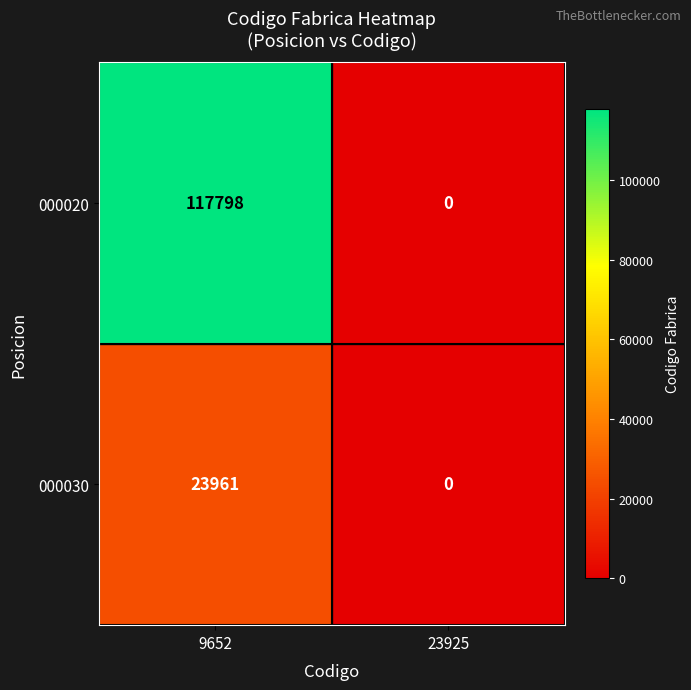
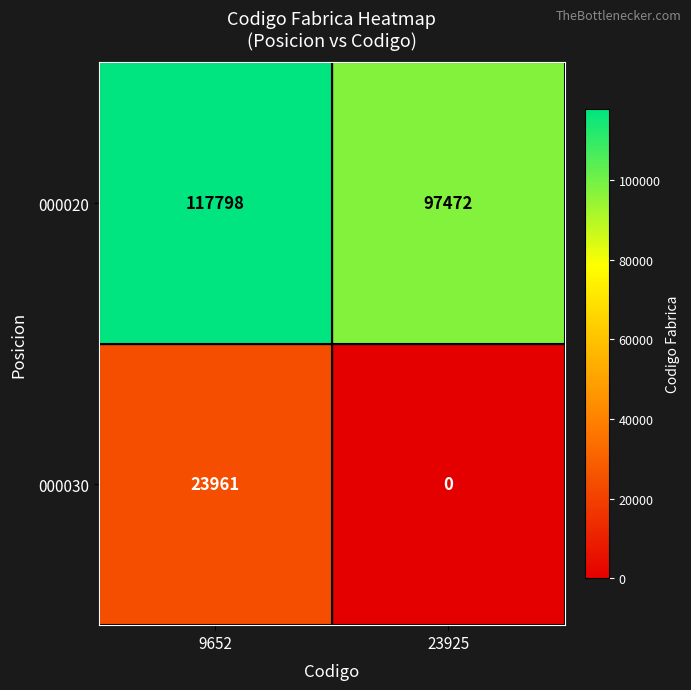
  {
    "000020": {
      "9652": 117798,
-     "23925": 0
+     "23925": 97472
    },
    "000030": {
      "9652": 23961,
      "23925": 0
    }
  }
